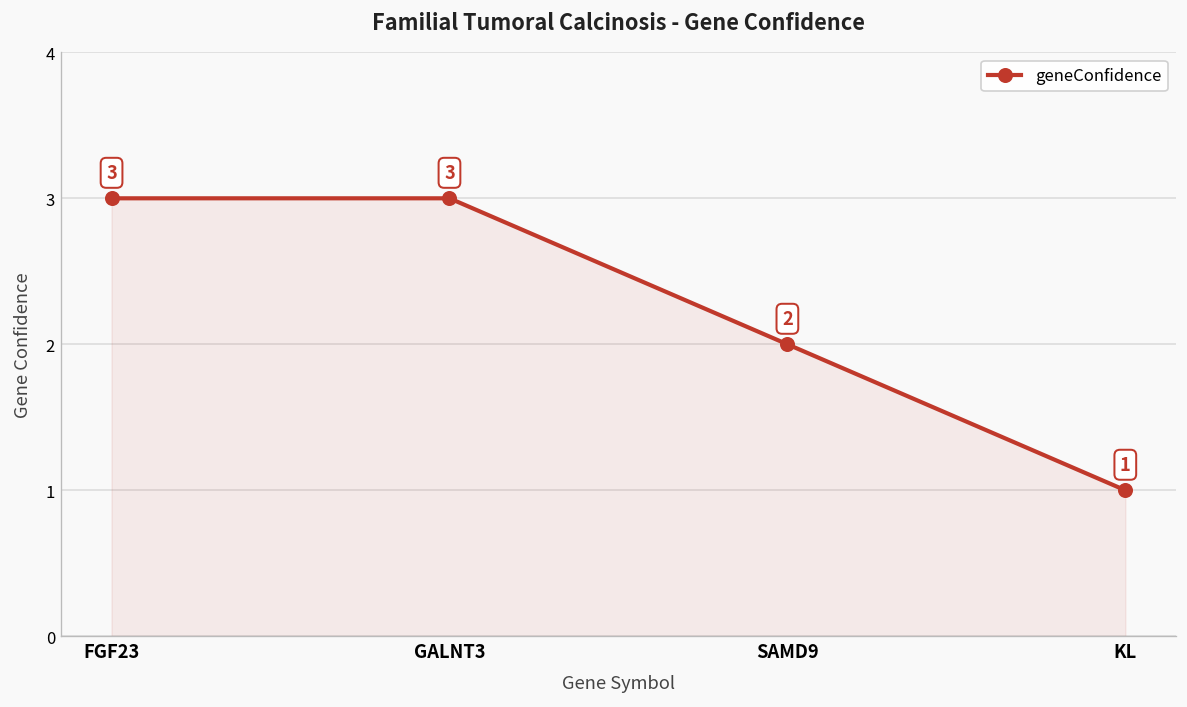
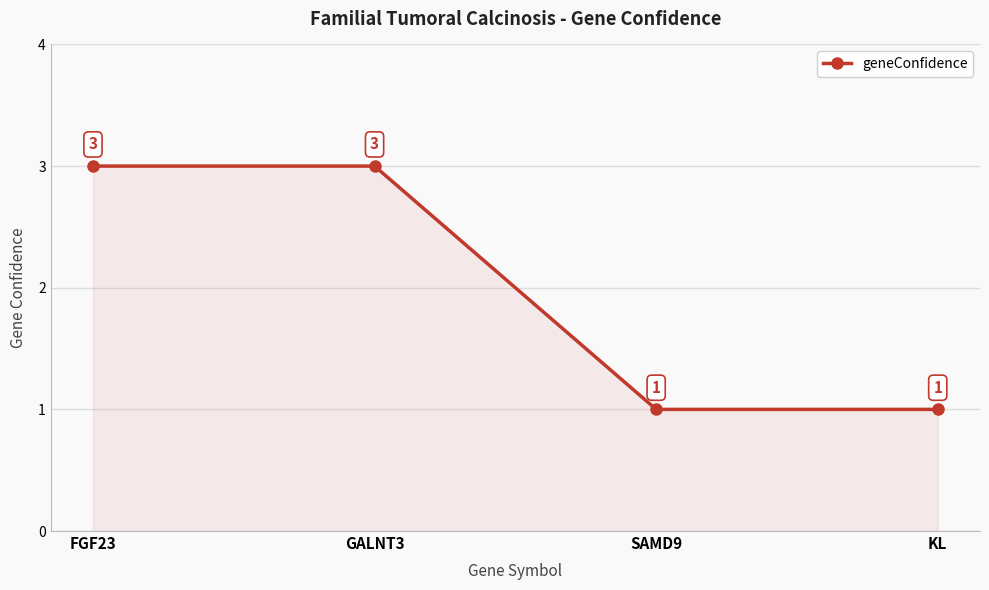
  {
-   "SAMD9": 2
+   "SAMD9": 1
  }
